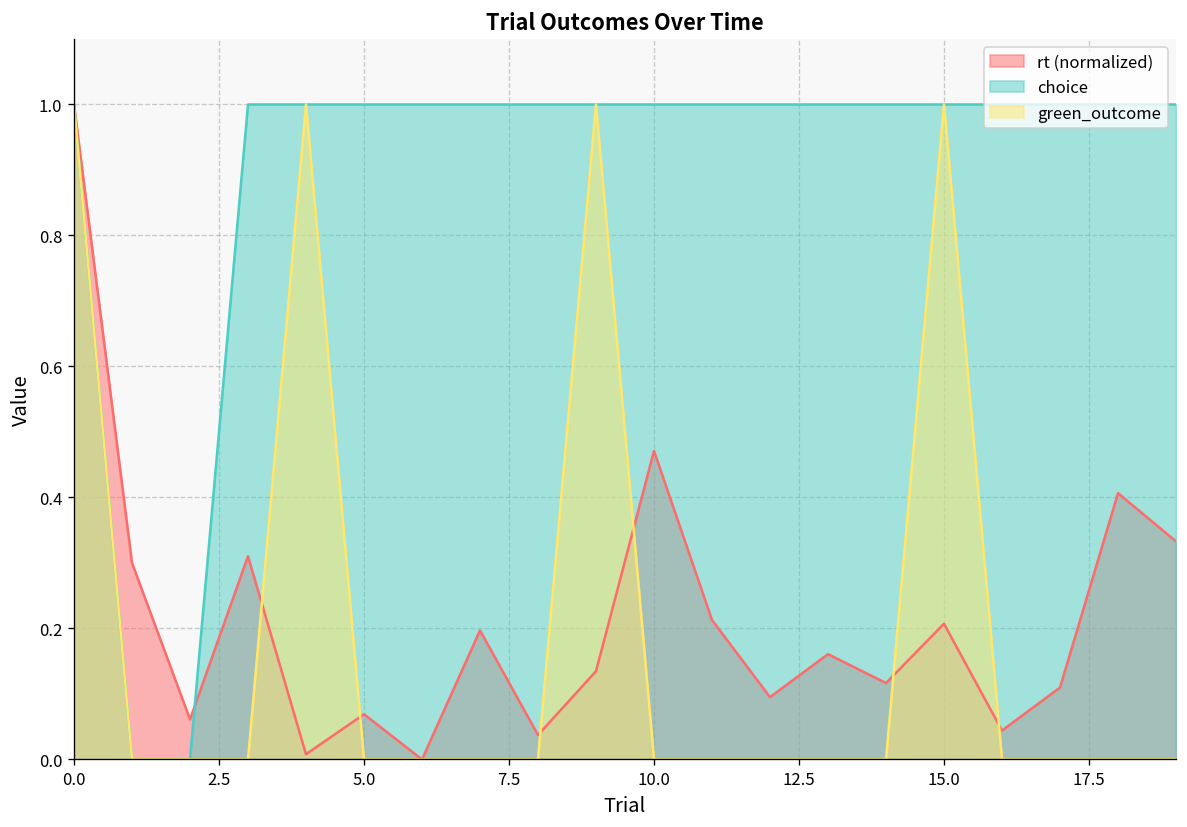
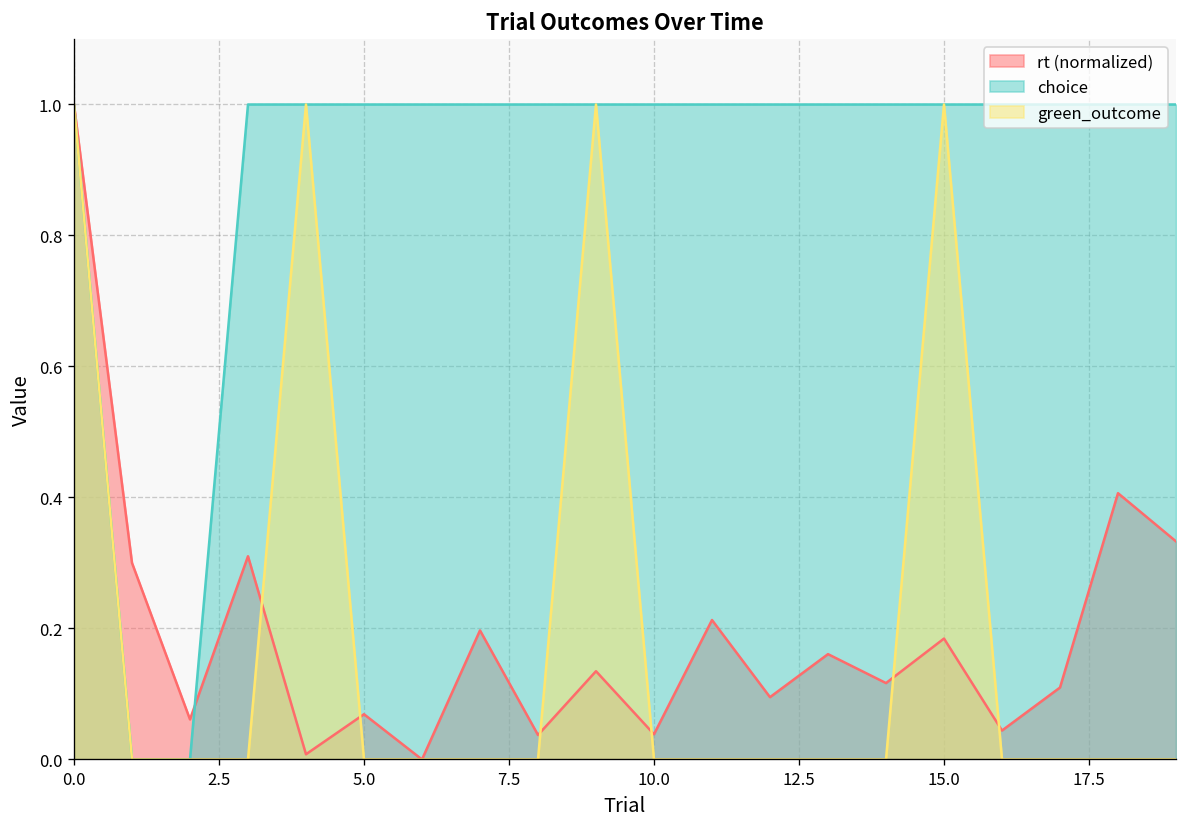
  {
    "rt (normalized)": {
      "5.0": 0.07,
-     "10.0": 0.47,
-     "15.0": 0.21
+     "10.0": 0.04,
+     "15.0": 0.18
    },
    "choice": {
      "5.0": 1.00,
      "10.0": 1.00
    },
    "green_outcome": {
      "5.0": 0.00,
      "10.0": 0.00
    }
  }
